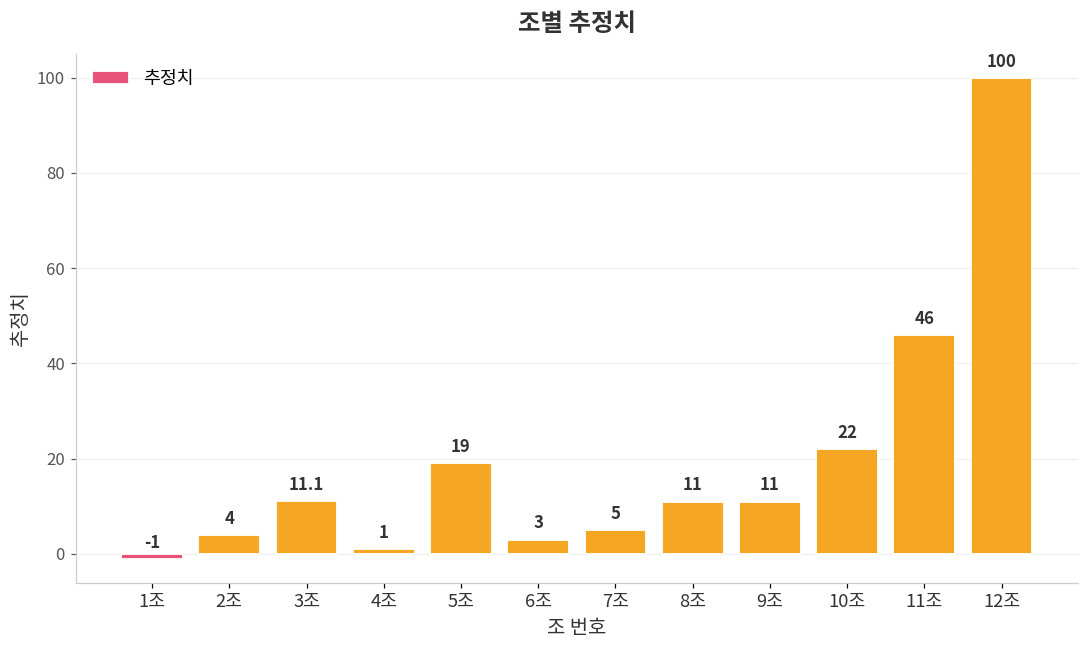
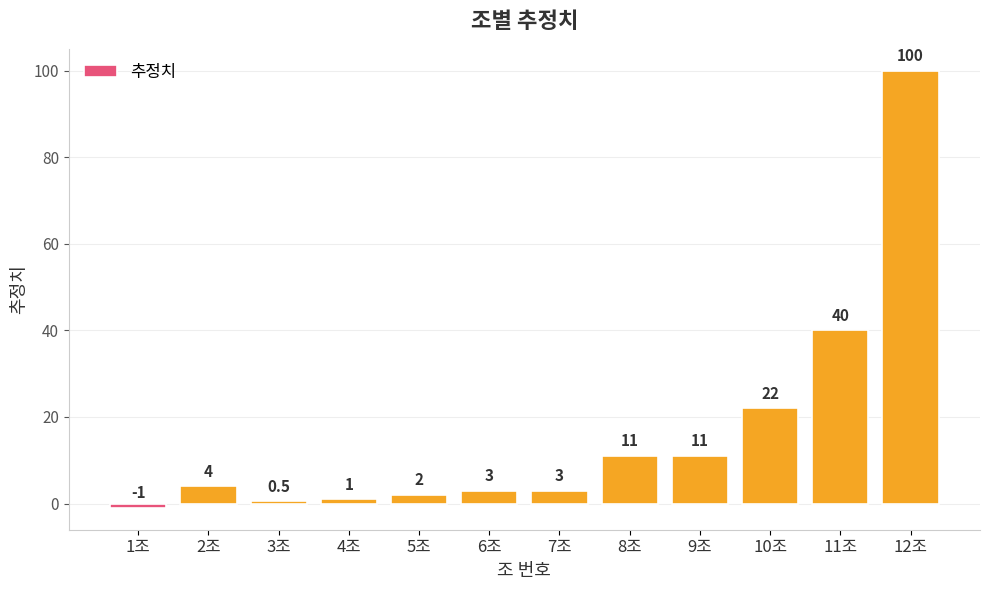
  {
    "1조": -1,
    "2조": 4,
-   "3조": 11.1,
+   "3조": 0.5,
    "4조": 1,
-   "5조": 19,
+   "5조": 2,
    "6조": 3,
-   "7조": 5,
+   "7조": 3,
    "8조": 11,
    "9조": 11,
    "10조": 22,
-   "11조": 46,
+   "11조": 40,
    "12조": 100
  }
